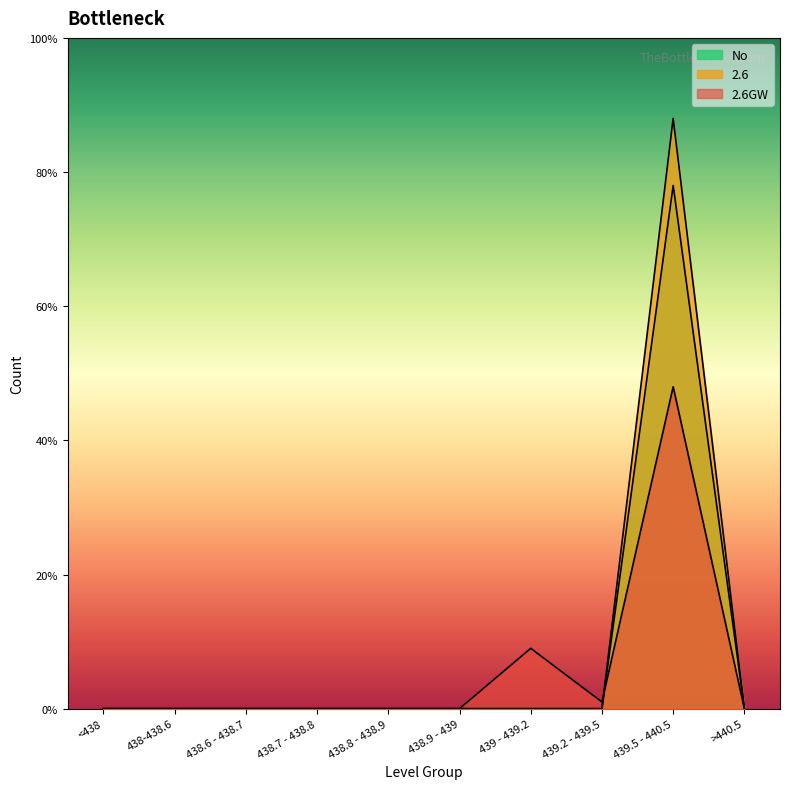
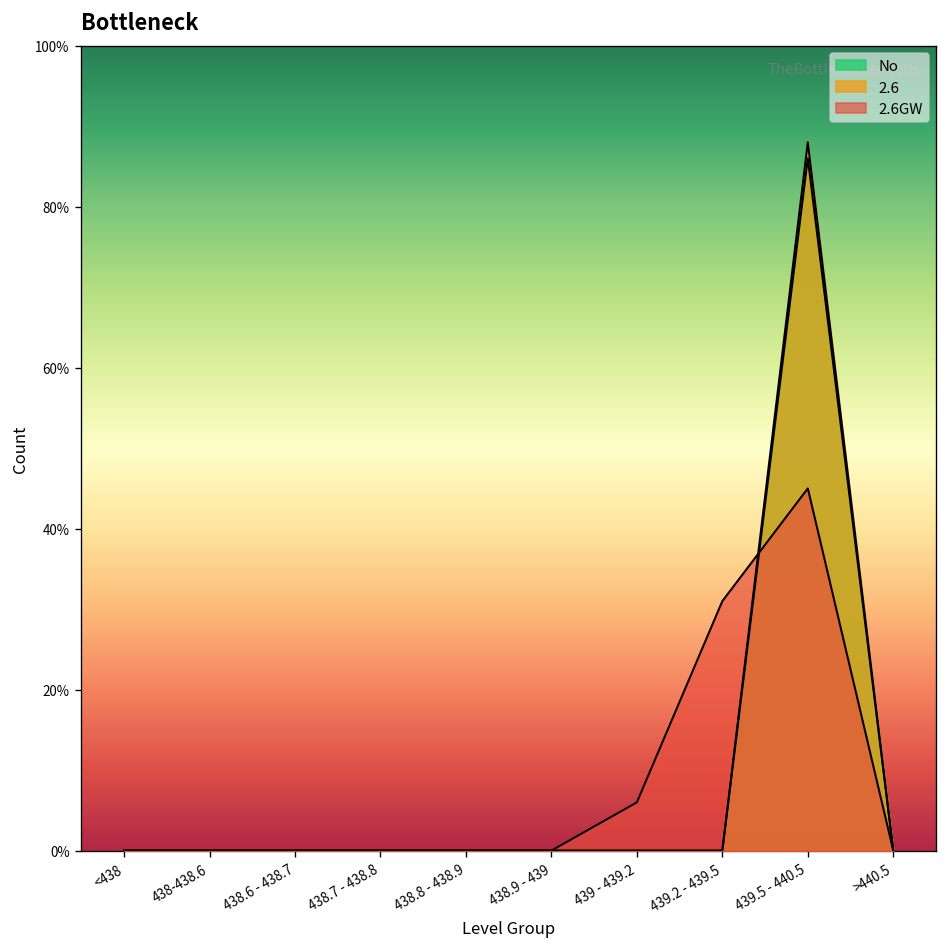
  {
    "No": {
-     "439.5 - 440.5": "78%"
+     "439.5 - 440.5": "86%"
    },
    "2.6": {
      "439.5 - 440.5": "88%"
    },
    "2.6GW": {
-     "439 - 439.2": "9%",
-     "439.2 - 439.5": "1%",
-     "439.5 - 440.5": "48%"
+     "439 - 439.2": "6%",
+     "439.2 - 439.5": "31%",
+     "439.5 - 440.5": "45%"
    }
  }
